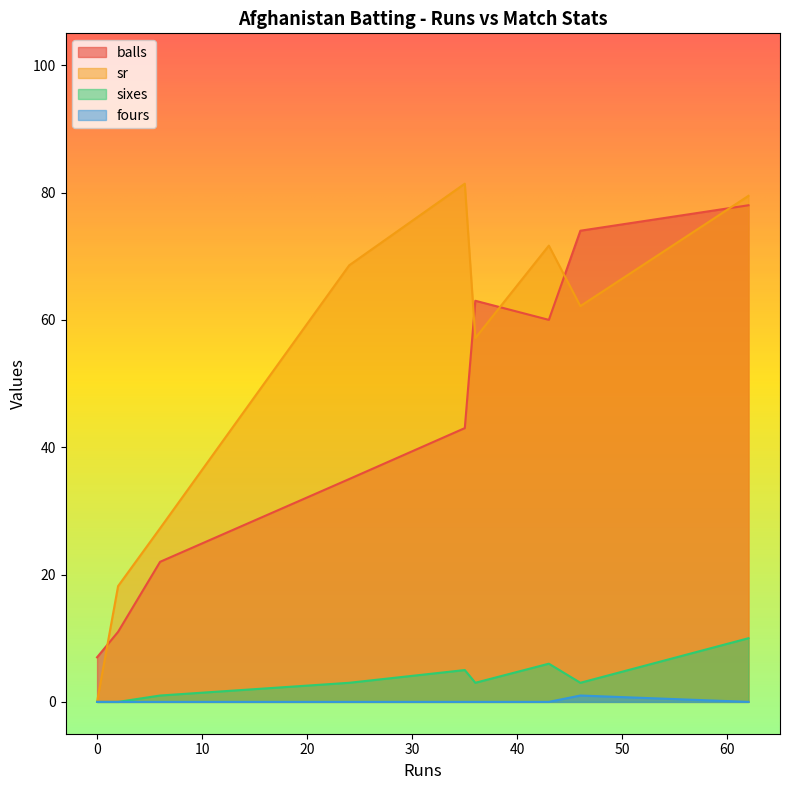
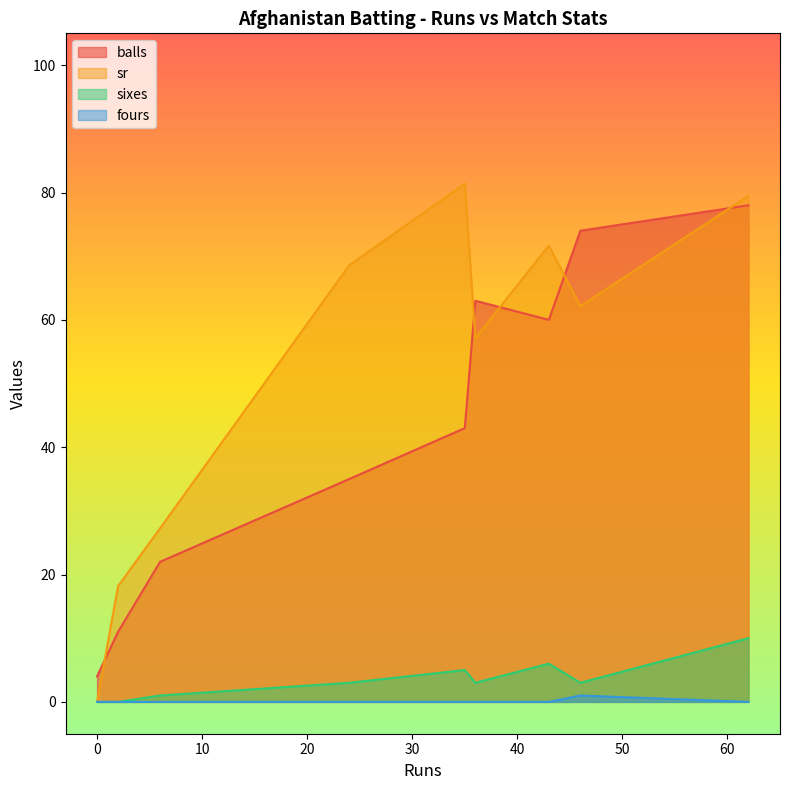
  {
    "balls": {
-     "0": 7
+     "0": 4
    }
  }
